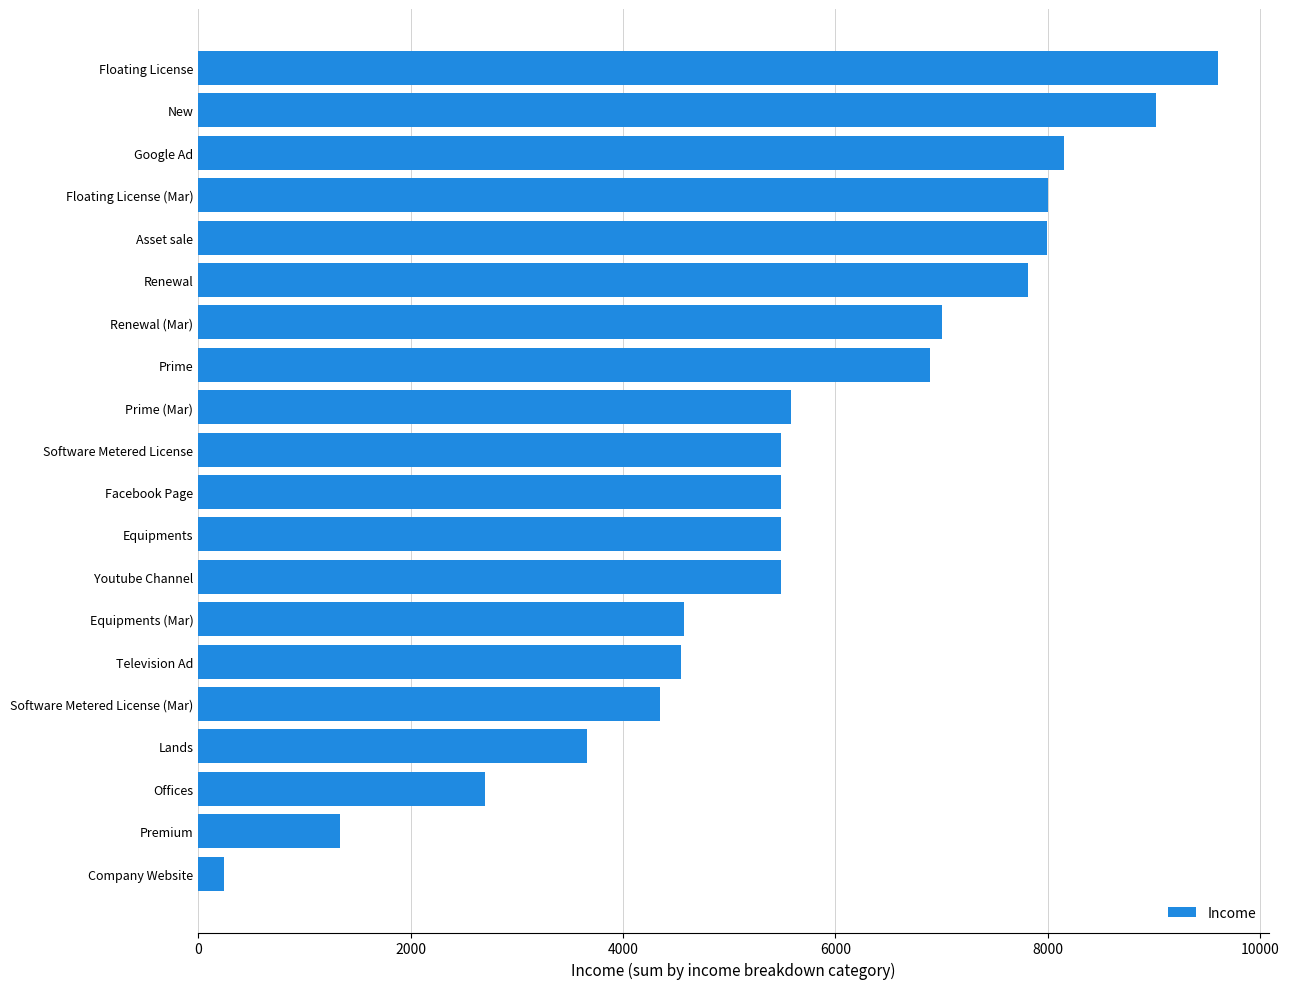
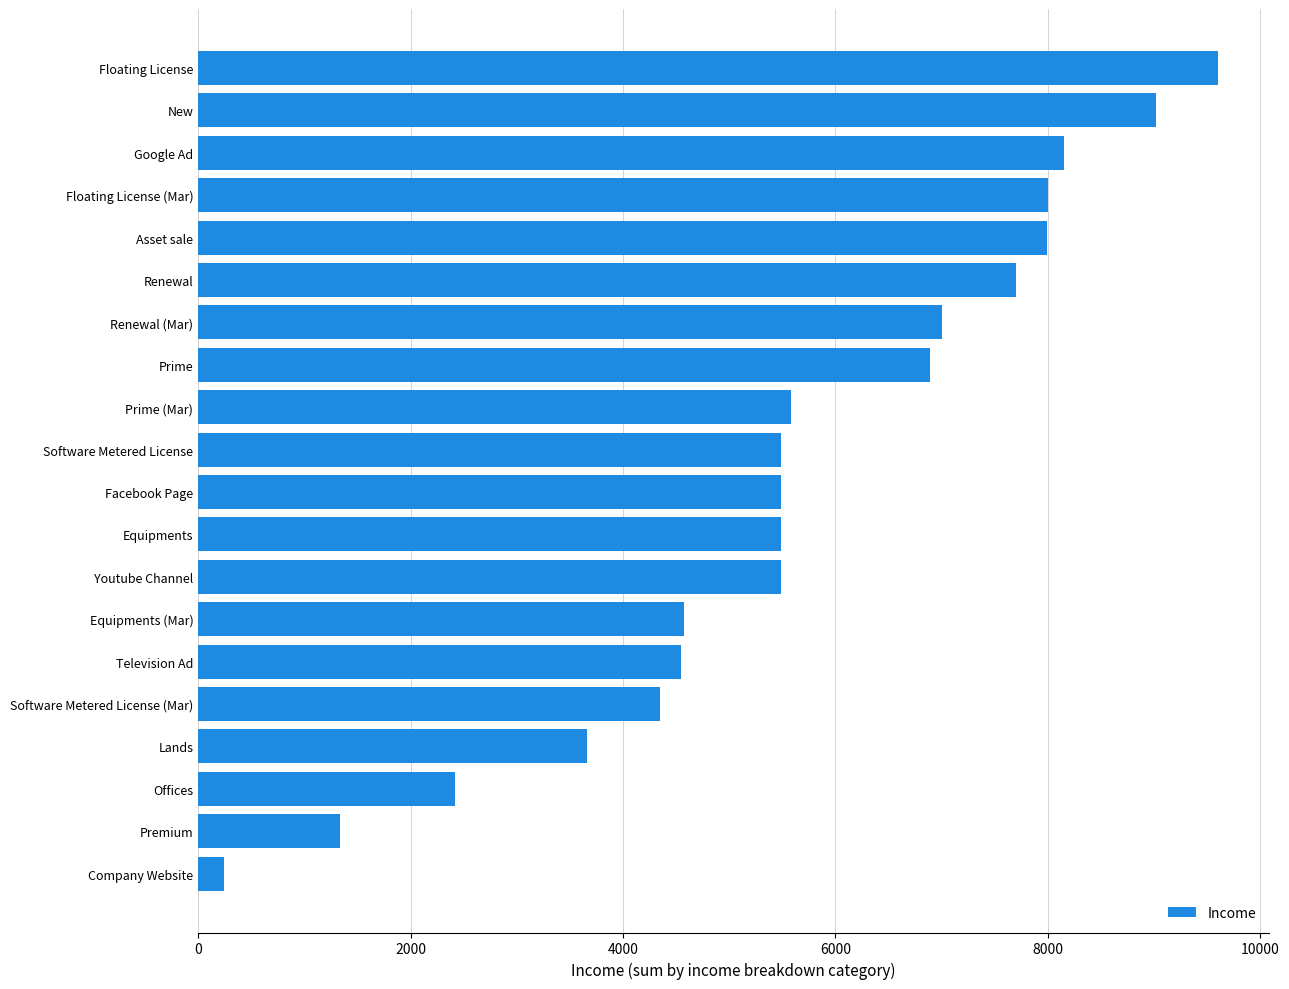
  {
    "Floating License": 9600,
    "New": 9020,
    "Google Ad": 8160,
    "Floating License (Mar)": 8000,
    "Asset sale": 7990,
-   "Renewal": 7820,
+   "Renewal": 7700,
    "Renewal (Mar)": 7000,
    "Prime": 6890,
    "Prime (Mar)": 5590,
    "Software Metered License": 5490,
    "Facebook Page": 5490,
    "Equipments": 5490,
    "Youtube Channel": 5490,
    "Equipments (Mar)": 4580,
    "Television Ad": 4550,
    "Software Metered License (Mar)": 4350,
    "Lands": 3670,
-   "Offices": 2700,
+   "Offices": 2420,
    "Premium": 1340,
    "Company Website": 240
  }
